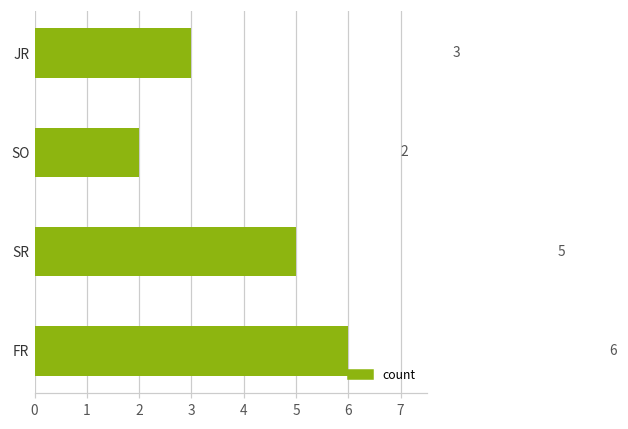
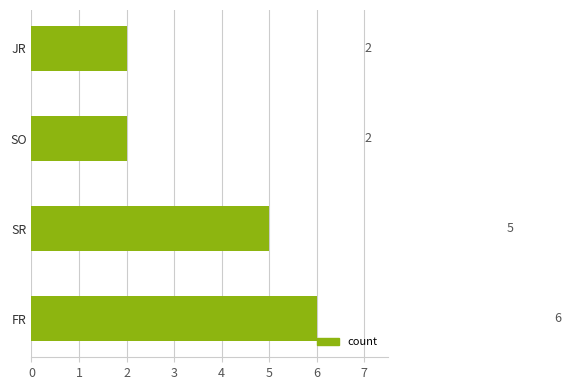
  {
-   "JR": 3
+   "JR": 2
  }
